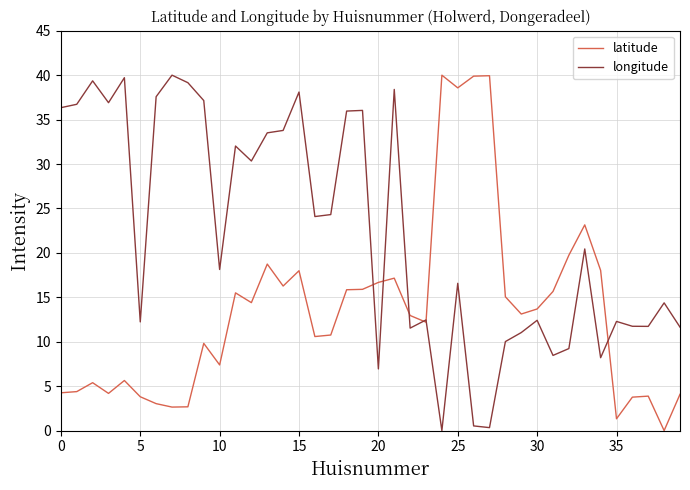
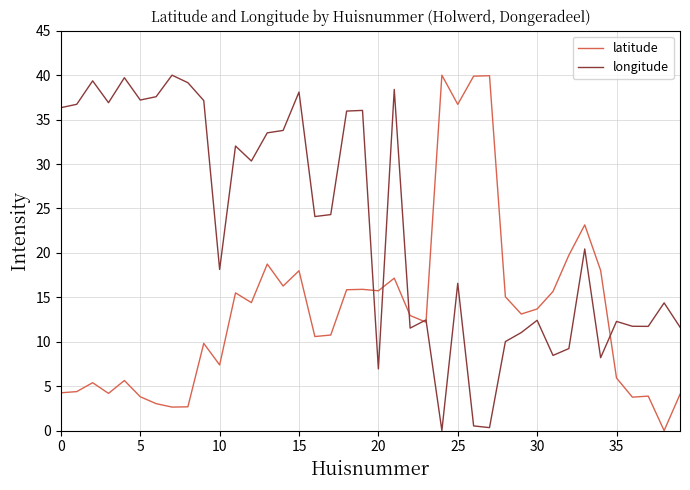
  {
    "latitude": {
      "0": 4,
      "5": 4,
      "10": 7,
      "15": 18,
-     "20": 17,
-     "25": 39,
+     "20": 16,
+     "25": 37,
      "30": 14,
-     "35": 1
+     "35": 6
    },
    "longitude": {
      "0": 36,
-     "5": 12,
+     "5": 37,
      "10": 18,
      "15": 38,
      "20": 7,
      "25": 17,
      "30": 12,
      "35": 12
    }
  }
